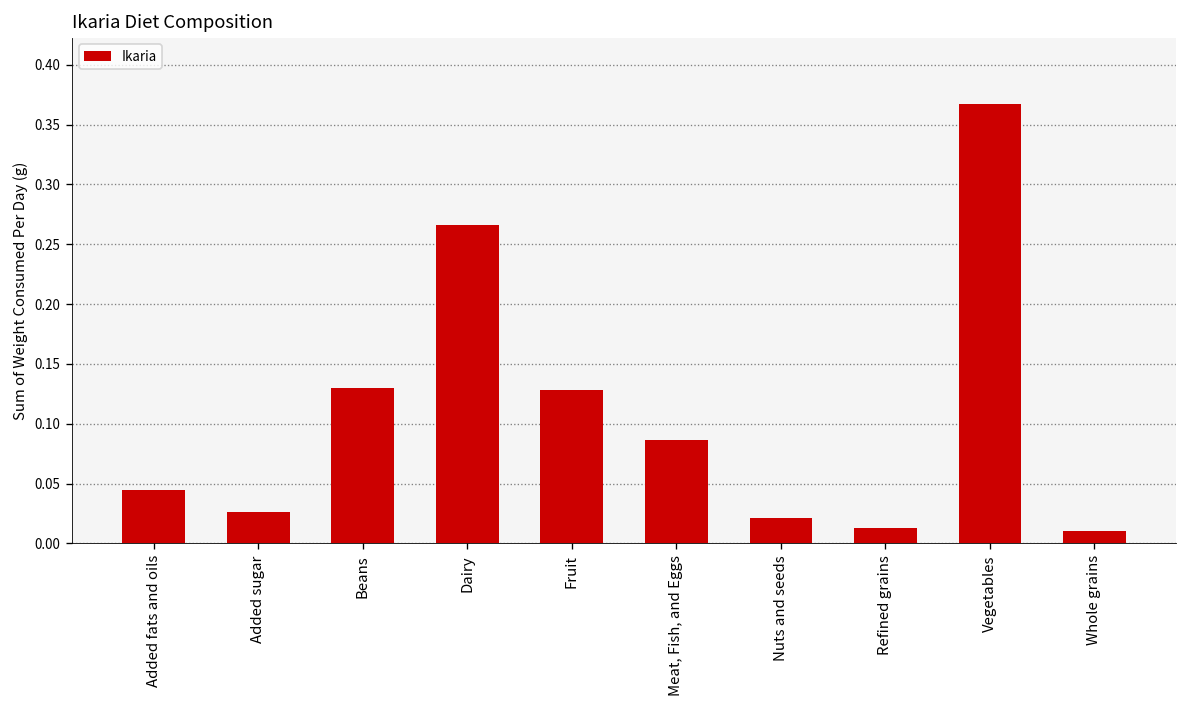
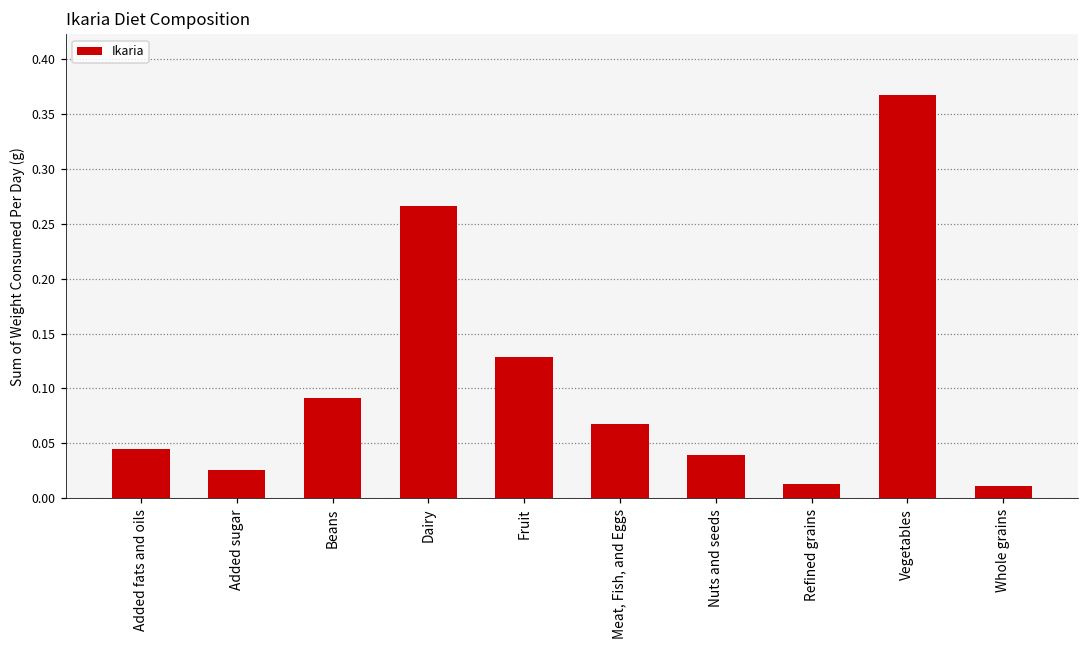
  {
    "Added fats and oils": 0.04,
    "Added sugar": 0.03,
-   "Beans": 0.13,
+   "Beans": 0.09,
    "Dairy": 0.27,
    "Fruit": 0.13,
-   "Meat, Fish, and Eggs": 0.09,
-   "Nuts and seeds": 0.02,
+   "Meat, Fish, and Eggs": 0.07,
+   "Nuts and seeds": 0.04,
    "Refined grains": 0.01,
    "Vegetables": 0.37,
    "Whole grains": 0.01
  }
